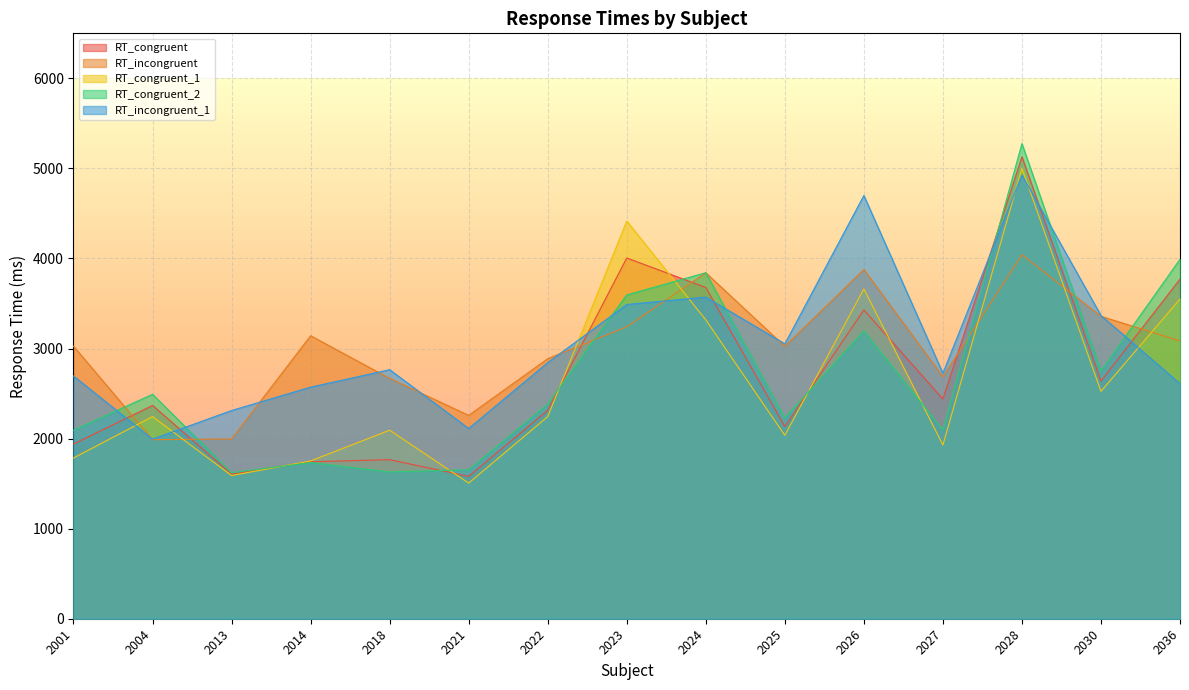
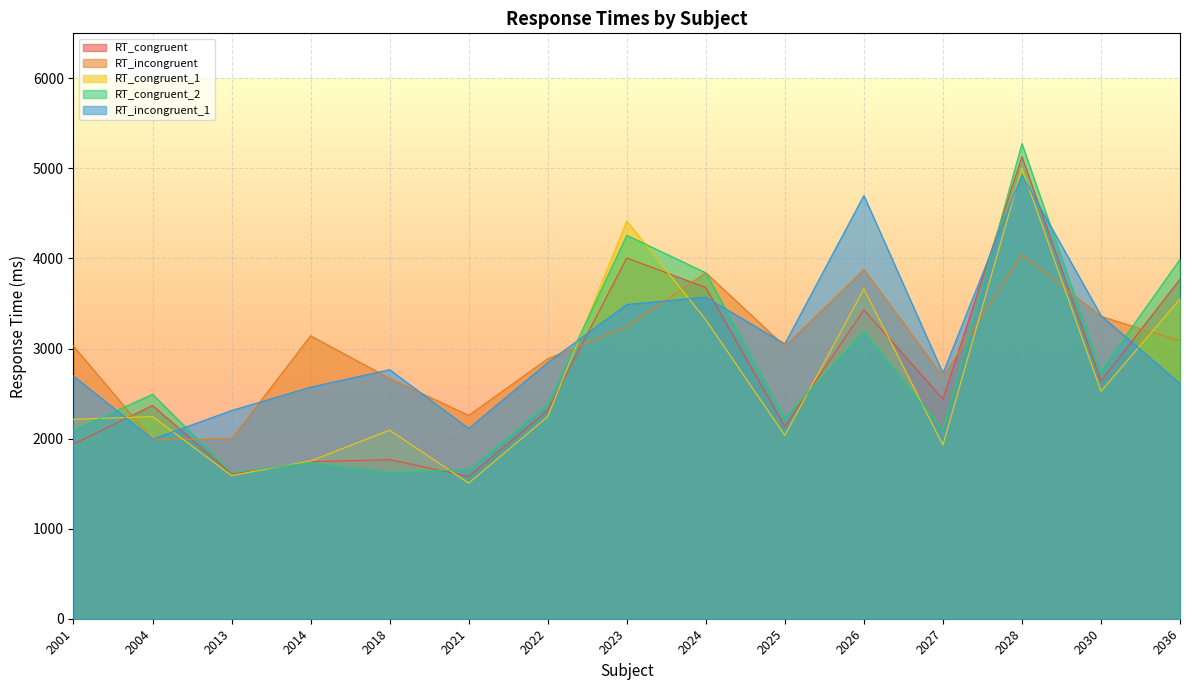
  {
    "RT_congruent_1": {
-     "2001": 1800,
+     "2001": 2200,
      "2004": 2200,
      "2018": 2100,
      "2021": 1500,
      "2022": 2200,
      "2023": 4400,
      "2024": 3300,
      "2025": 2000,
      "2026": 3700,
      "2027": 1900,
      "2028": 5000,
      "2030": 2500,
      "2036": 3600
    },
    "RT_congruent_2": {
      "2001": 2100,
      "2004": 2500,
      "2018": 1600,
      "2021": 1700,
      "2022": 2400,
-     "2023": 3600,
+     "2023": 4300,
      "2025": 2200,
      "2026": 3200,
      "2027": 2100,
      "2028": 5300,
      "2030": 2800,
      "2036": 4000
    },
    "RT_incongruent_1": {
      "2001": 2700,
      "2013": 2300,
      "2014": 2600,
      "2018": 2800,
      "2021": 2100,
      "2022": 2800,
      "2023": 3500,
      "2024": 3600,
      "2026": 4700,
      "2027": 2700,
      "2028": 4900,
      "2036": 2600
    }
  }
